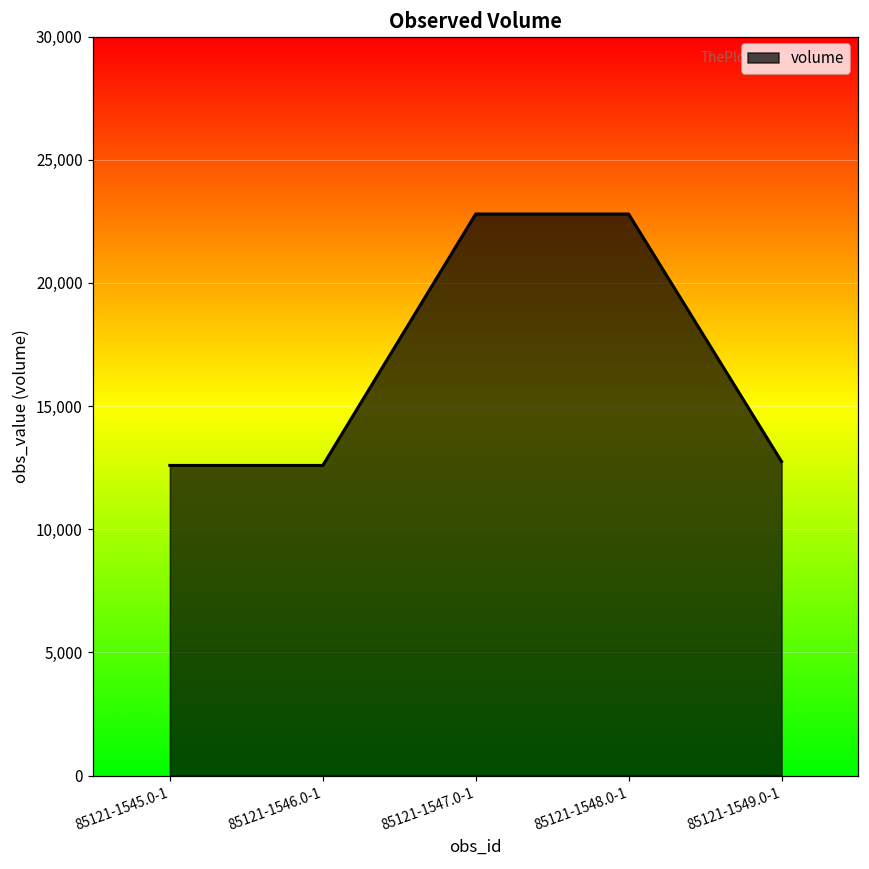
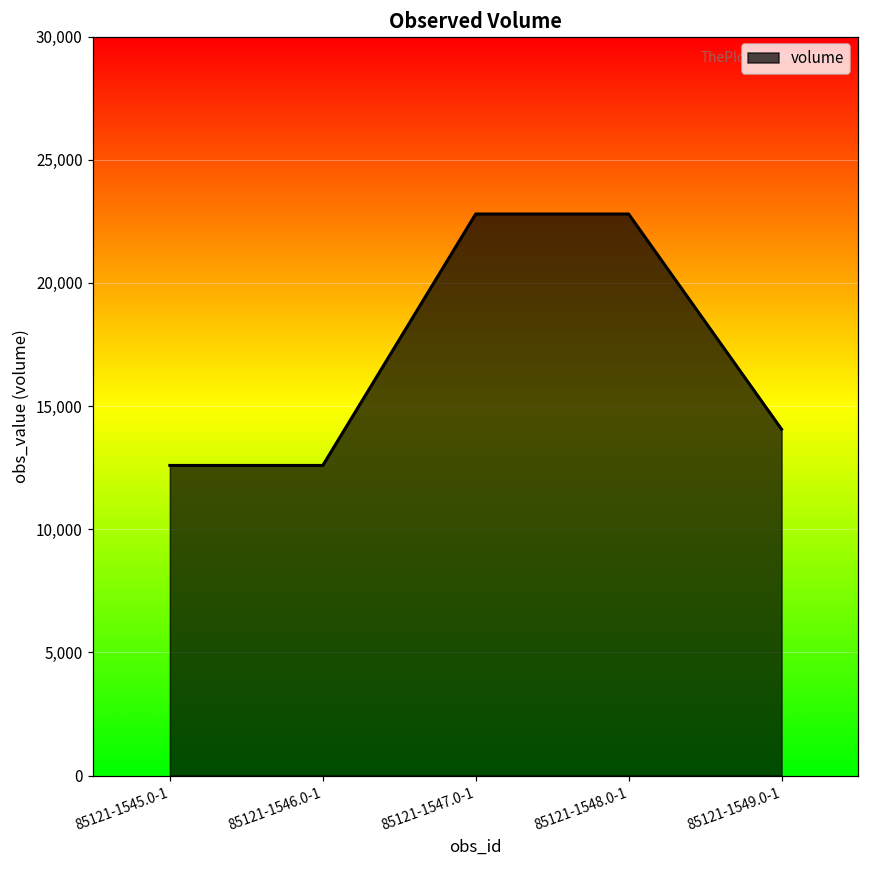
  {
    "85121-1545.0-1": "12,600",
    "85121-1546.0-1": "12,600",
    "85121-1547.0-1": "22,800",
    "85121-1548.0-1": "22,800",
-   "85121-1549.0-1": "12,800"
+   "85121-1549.0-1": "14,100"
  }
